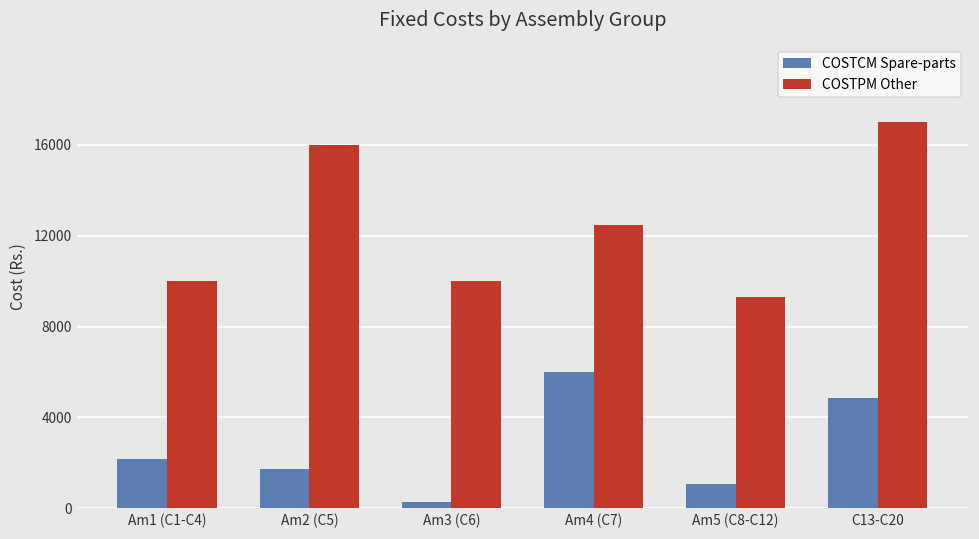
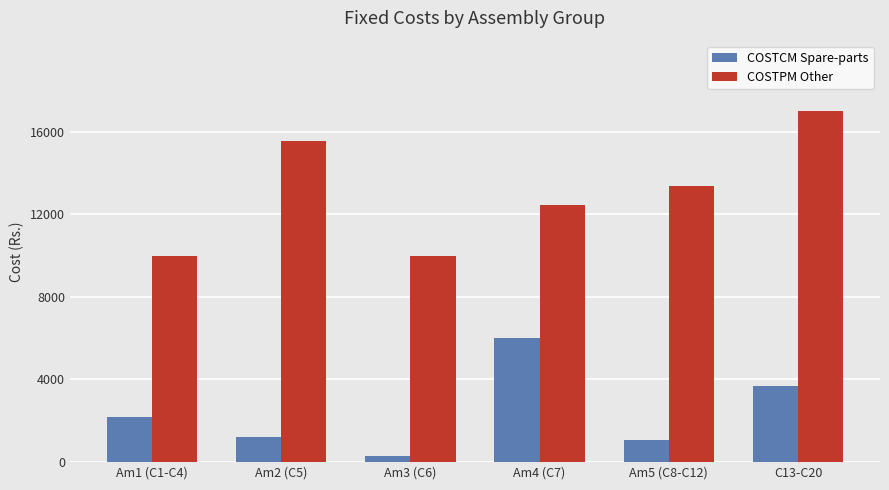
  {
    "COSTCM Spare-parts": {
      "Am1 (C1-C4)": 2200,
-     "Am2 (C5)": 1700,
+     "Am2 (C5)": 1200,
      "Am3 (C6)": 300,
      "Am4 (C7)": 6000,
      "Am5 (C8-C12)": 1100,
-     "C13-C20": 4800
+     "C13-C20": 3700
    },
    "COSTPM Other": {
      "Am1 (C1-C4)": 10000,
-     "Am2 (C5)": 16000,
+     "Am2 (C5)": 15600,
      "Am3 (C6)": 10000,
      "Am4 (C7)": 12400,
-     "Am5 (C8-C12)": 9300,
+     "Am5 (C8-C12)": 13300,
      "C13-C20": 17000
    }
  }
